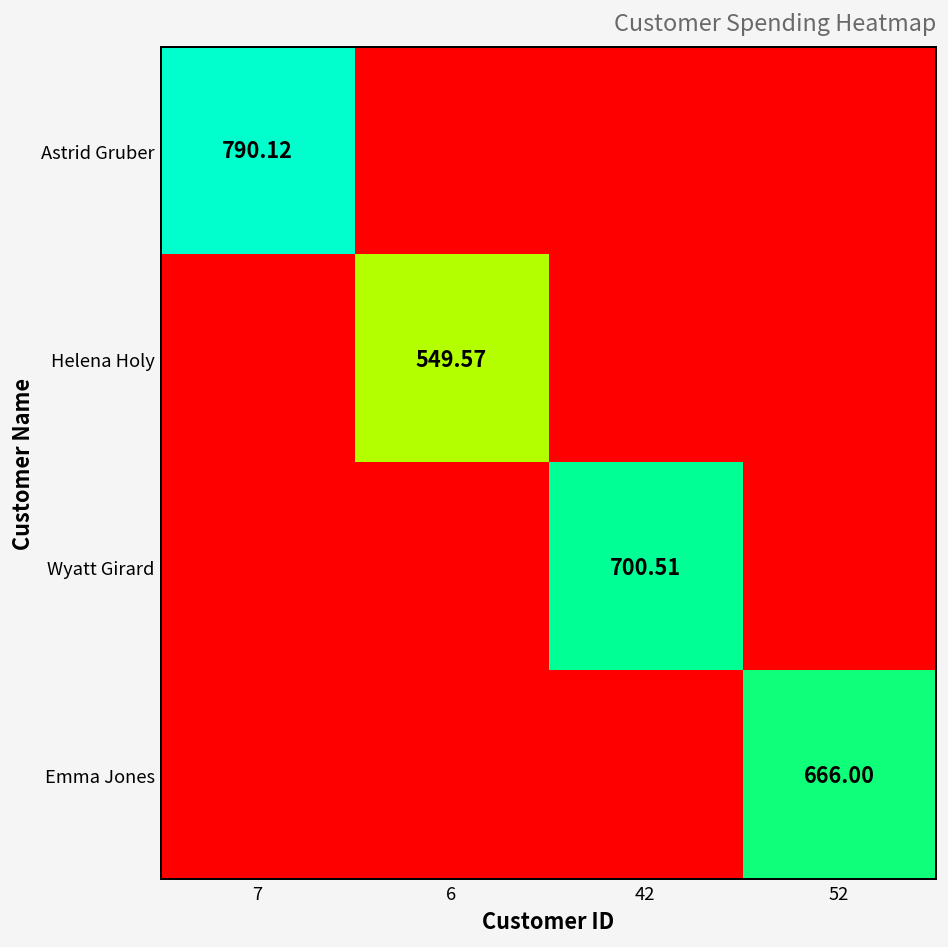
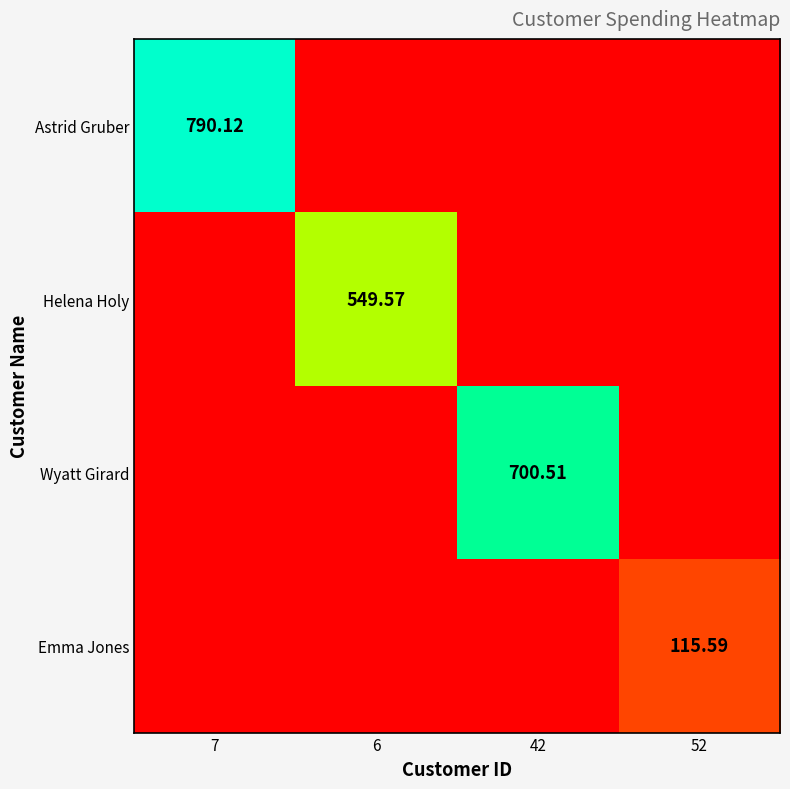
  {
    "Astrid Gruber": {
      "7": 790.12
    },
    "Helena Holy": {
      "6": 549.57
    },
    "Wyatt Girard": {
      "42": 700.51
    },
    "Emma Jones": {
-     "52": 666.00
+     "52": 115.59
    }
  }
